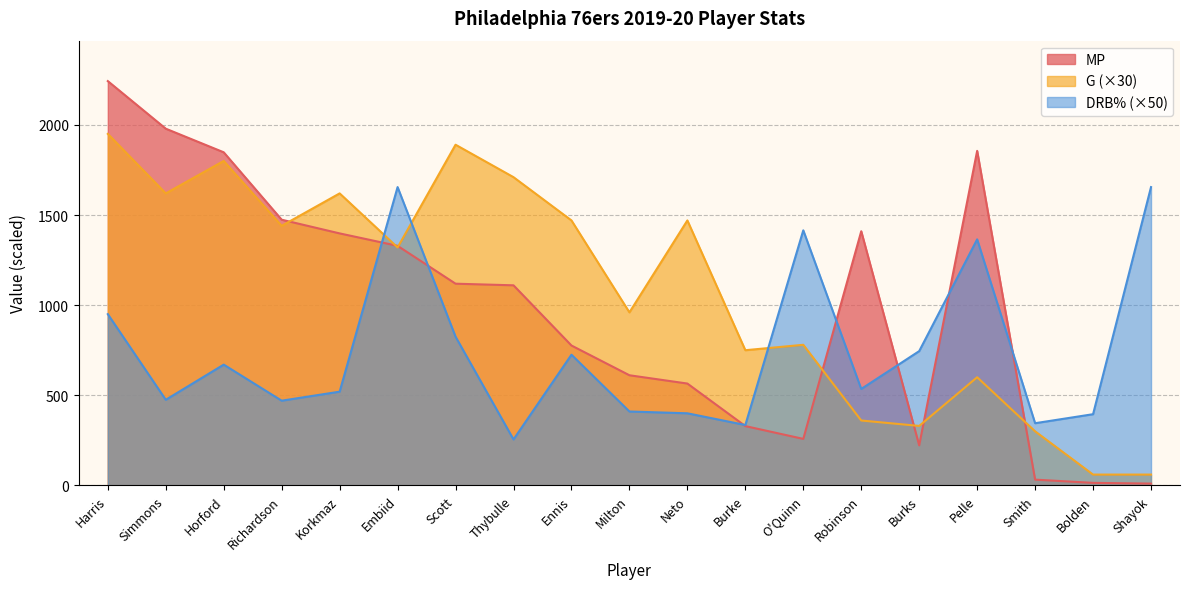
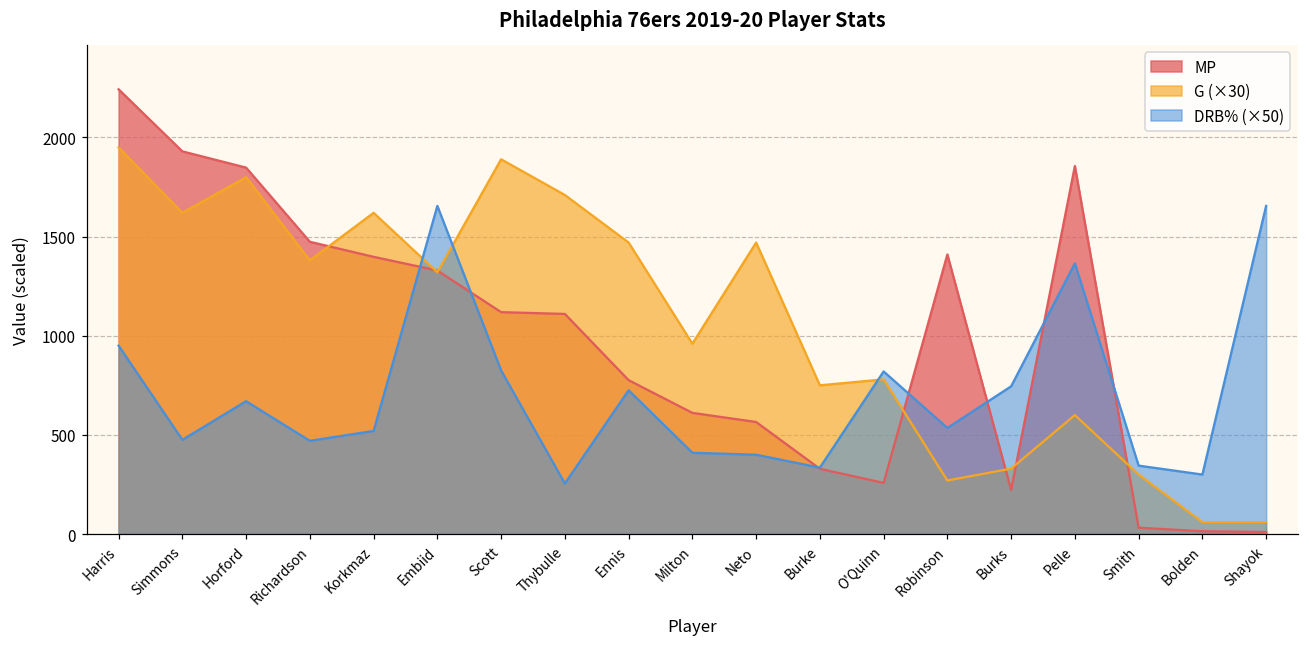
  {
    "MP": {
      "Harris": 2240,
-     "Simmons": 1980,
+     "Simmons": 1930,
      "Horford": 1850,
      "Richardson": 1470,
      "Korkmaz": 1400,
      "Scott": 1120,
      "Thybulle": 1110,
      "Ennis": 780,
      "Milton": 610,
      "Neto": 570,
      "O'Quinn": 260,
      "Robinson": 1410,
      "Burks": 220,
      "Pelle": 1860,
      "Smith": 30,
      "Bolden": 10,
      "Shayok": 10
    },
    "G (×30)": {
      "Harris": 1950,
      "Simmons": 1620,
      "Horford": 1800,
-     "Richardson": 1440,
+     "Richardson": 1380,
      "Korkmaz": 1620,
      "Scott": 1890,
      "Thybulle": 1710,
      "Ennis": 1470,
      "Milton": 960,
      "Neto": 1470,
      "Burke": 750,
      "O'Quinn": 780,
-     "Robinson": 360,
+     "Robinson": 270,
      "Burks": 330,
      "Pelle": 600,
      "Smith": 300,
      "Bolden": 60,
      "Shayok": 60
    },
    "DRB% (×50)": {
      "Harris": 950,
      "Simmons": 480,
      "Horford": 670,
      "Richardson": 470,
      "Korkmaz": 520,
      "Embiid": 1660,
      "Scott": 830,
      "Thybulle": 250,
      "Ennis": 730,
      "Milton": 410,
      "Neto": 400,
-     "O'Quinn": 1420,
+     "O'Quinn": 820,
      "Robinson": 540,
      "Burks": 750,
      "Pelle": 1370,
      "Smith": 350,
-     "Bolden": 400,
+     "Bolden": 300,
      "Shayok": 1660
    }
  }
